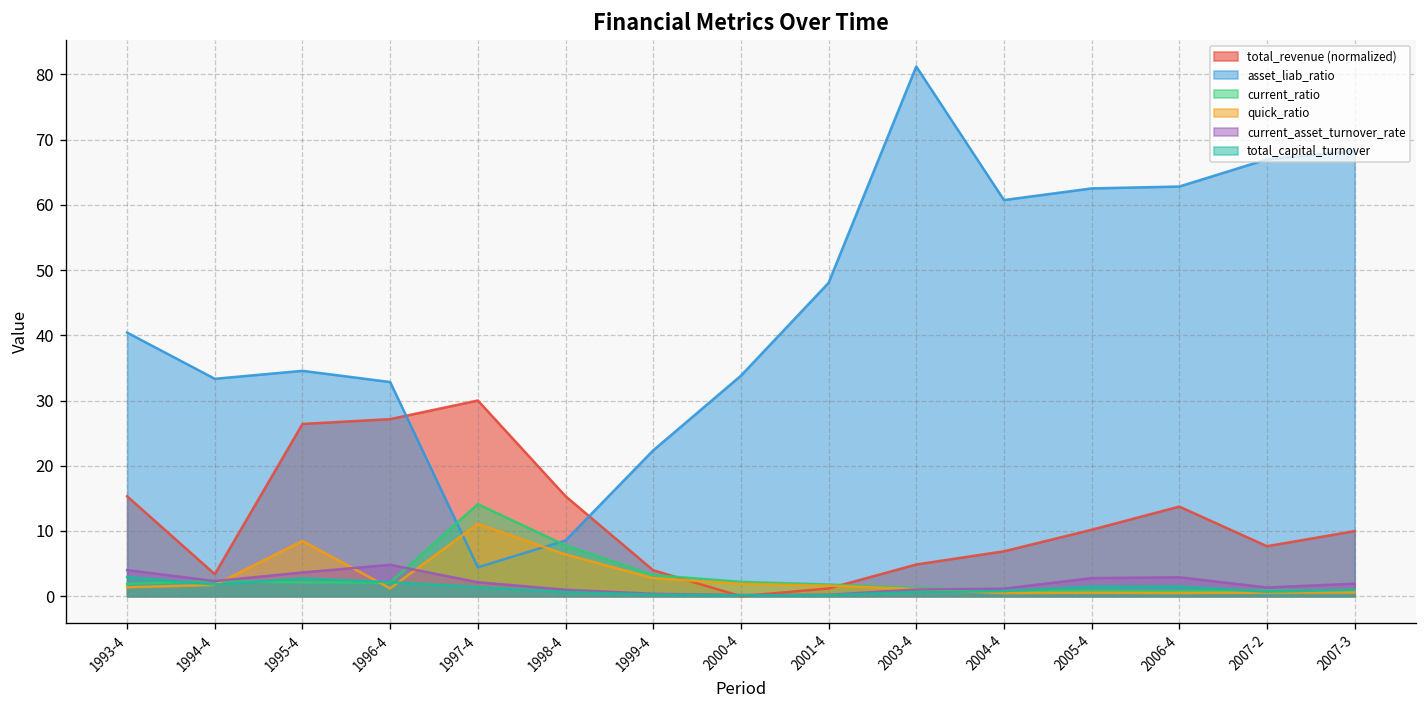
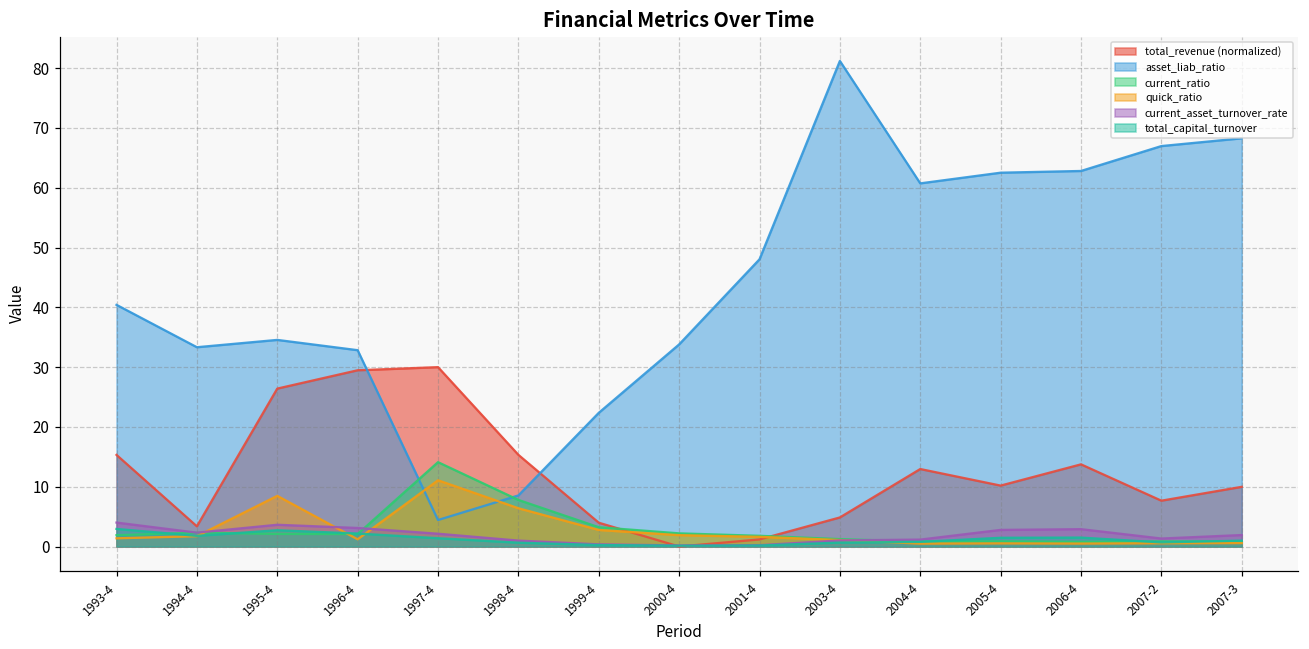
  {
    "total_revenue (normalized)": {
      "1993-4": 15,
      "1994-4": 3,
      "1995-4": 26,
-     "1996-4": 27,
+     "1996-4": 29,
      "1997-4": 30,
      "1998-4": 15,
      "1999-4": 4,
      "2003-4": 5,
-     "2004-4": 7,
+     "2004-4": 13,
      "2005-4": 10,
      "2006-4": 14,
      "2007-2": 8,
      "2007-3": 10
    },
    "quick_ratio": {
      "1993-4": 1,
      "1995-4": 8,
      "1996-4": 1,
      "1997-4": 11,
      "1998-4": 6
    },
    "current_asset_turnover_rate": {
      "1993-4": 4,
      "1995-4": 4,
-     "1996-4": 5,
+     "1996-4": 3,
      "1997-4": 2,
      "2005-4": 3,
      "2006-4": 3,
      "2007-3": 2
    }
  }
